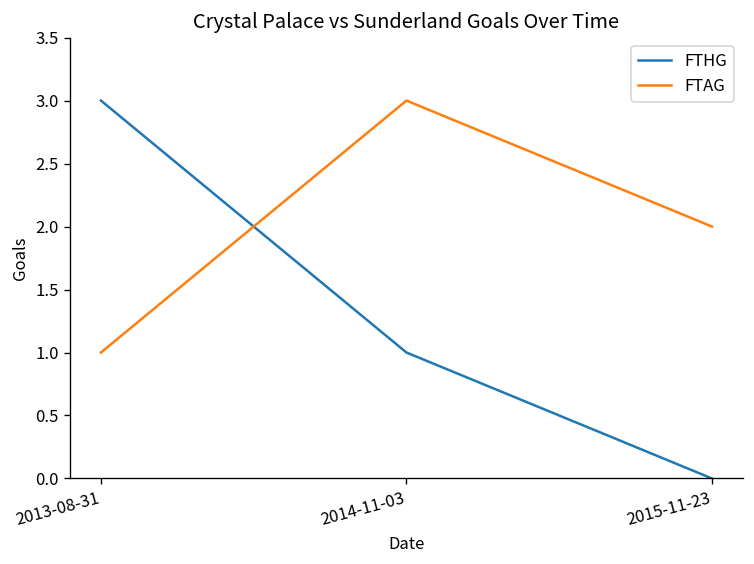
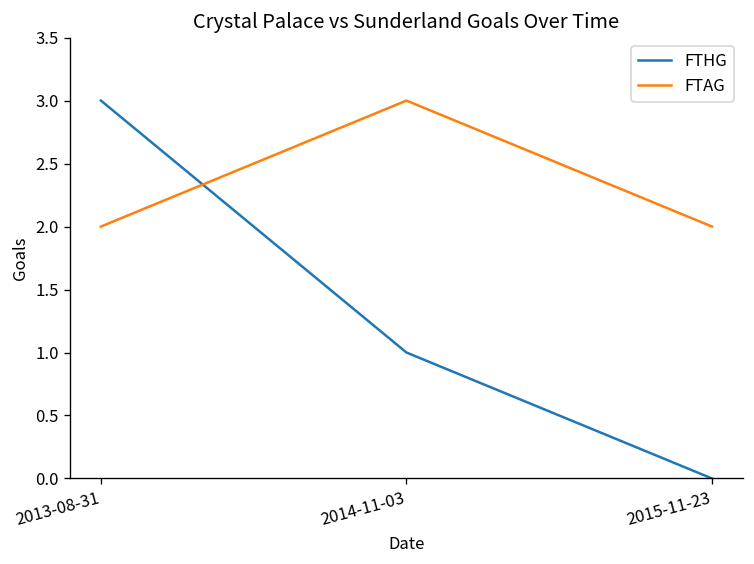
  {
    "FTHG": {
      "2013-08-31": 3,
      "2014-11-03": 1,
      "2015-11-23": 0
    },
    "FTAG": {
-     "2013-08-31": 1,
+     "2013-08-31": 2,
      "2014-11-03": 3,
      "2015-11-23": 2
    }
  }
